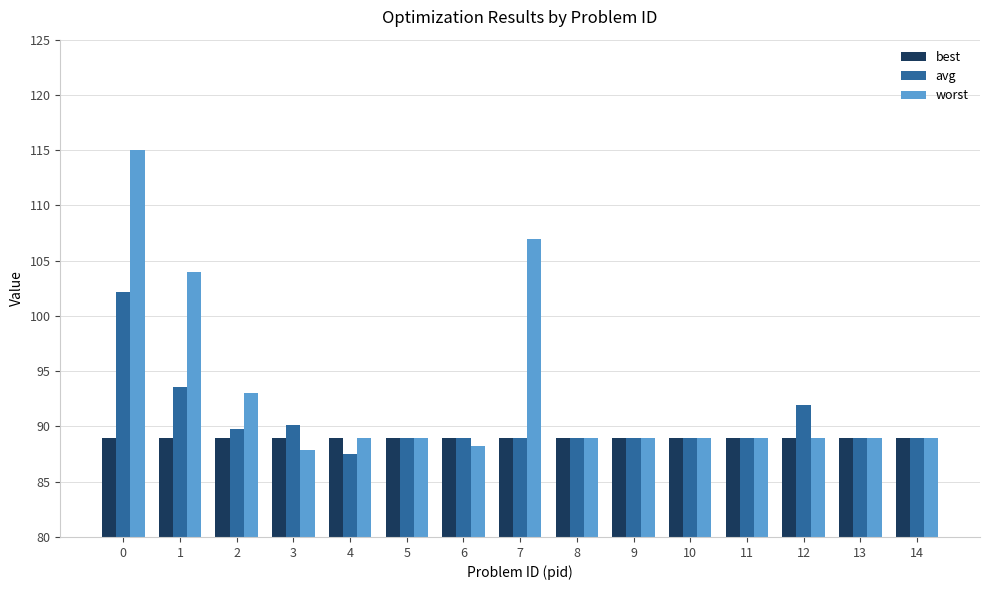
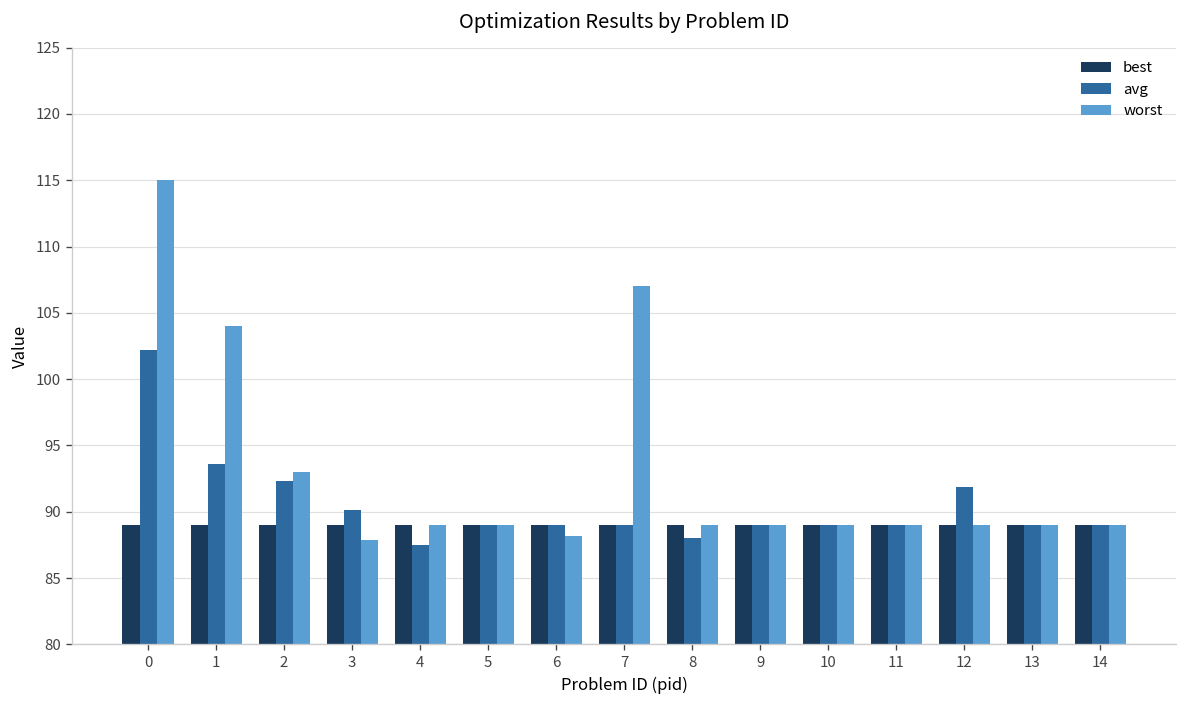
  {
    "best": {
      "0": 89.0,
      "1": 89.0,
      "2": 89.0,
      "3": 89.0,
      "4": 89.0,
      "5": 89.0,
      "6": 89.0,
      "7": 89.0,
      "8": 89.0,
      "9": 89.0,
      "10": 89.0,
      "11": 89.0,
      "12": 89.0,
      "13": 89.0,
      "14": 89.0
    },
    "avg": {
      "0": 102.2,
      "1": 93.6,
-     "2": 89.8,
+     "2": 92.3,
      "3": 90.1,
      "4": 87.5,
      "5": 89.0,
      "6": 89.0,
      "7": 89.0,
-     "8": 89,
+     "8": 88,
      "9": 89.0,
      "10": 89.0,
      "11": 89.0,
      "12": 91.9,
      "13": 89.0,
      "14": 89.0
    },
    "worst": {
      "0": 115.0,
      "1": 104.0,
      "2": 93.0,
      "3": 87.9,
      "4": 89.0,
      "5": 89.0,
      "6": 88.2,
      "7": 107.0,
      "8": 89.0,
      "9": 89.0,
      "10": 89.0,
      "11": 89.0,
      "12": 89.0,
      "13": 89.0,
      "14": 89.0
    }
  }
